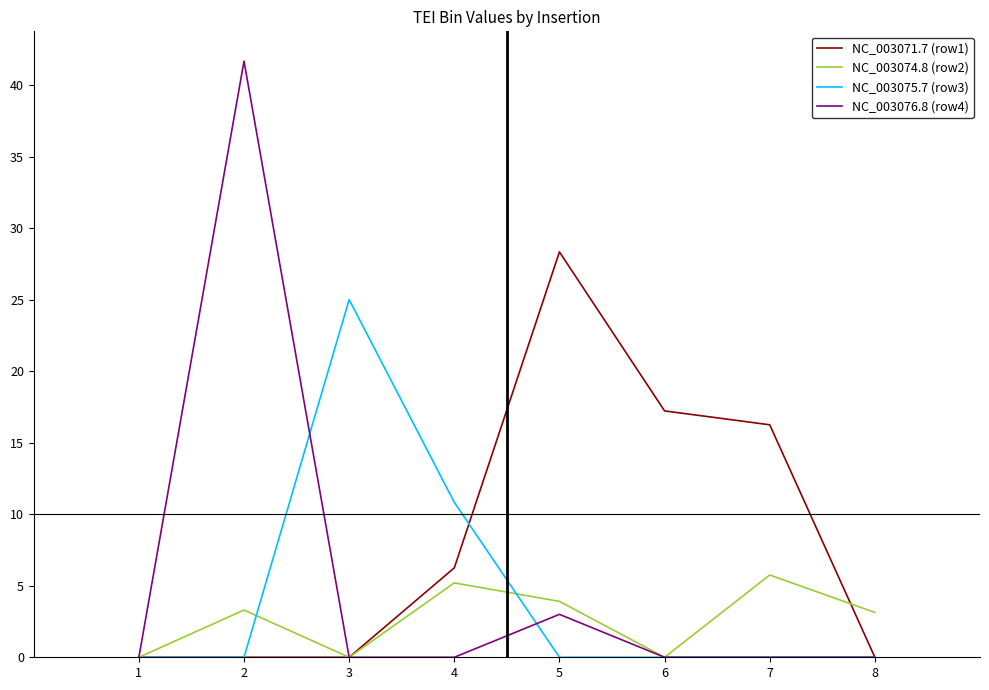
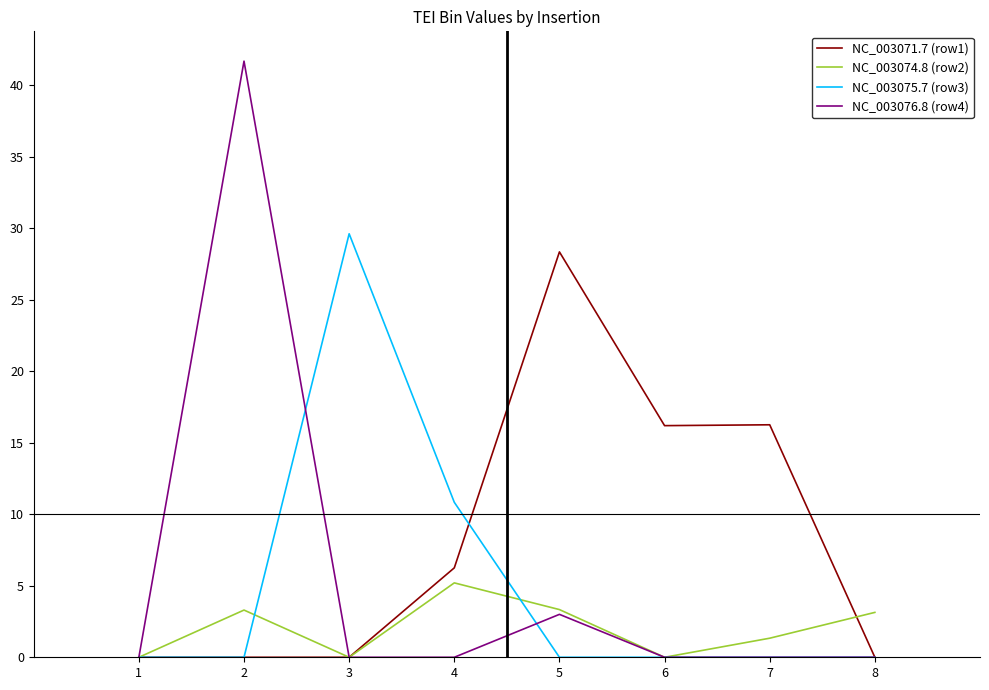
  {
    "NC_003071.7 (row1)": {
      "4": 6.3,
      "5": 28.3,
-     "6": 17.2,
+     "6": 16.2,
      "7": 16.3
    },
    "NC_003074.8 (row2)": {
      "2": 3.3,
      "4": 5.2,
-     "5": 3.9,
-     "7": 5.8,
+     "5": 3.3,
+     "7": 1.3,
      "8": 3.1
    },
    "NC_003075.7 (row3)": {
-     "3": 25.0,
+     "3": 29.6,
      "4": 10.8,
      "5": 0.0
    },
    "NC_003076.8 (row4)": {
      "2": 41.7,
      "4": 0.0,
      "5": 3.0
    }
  }
